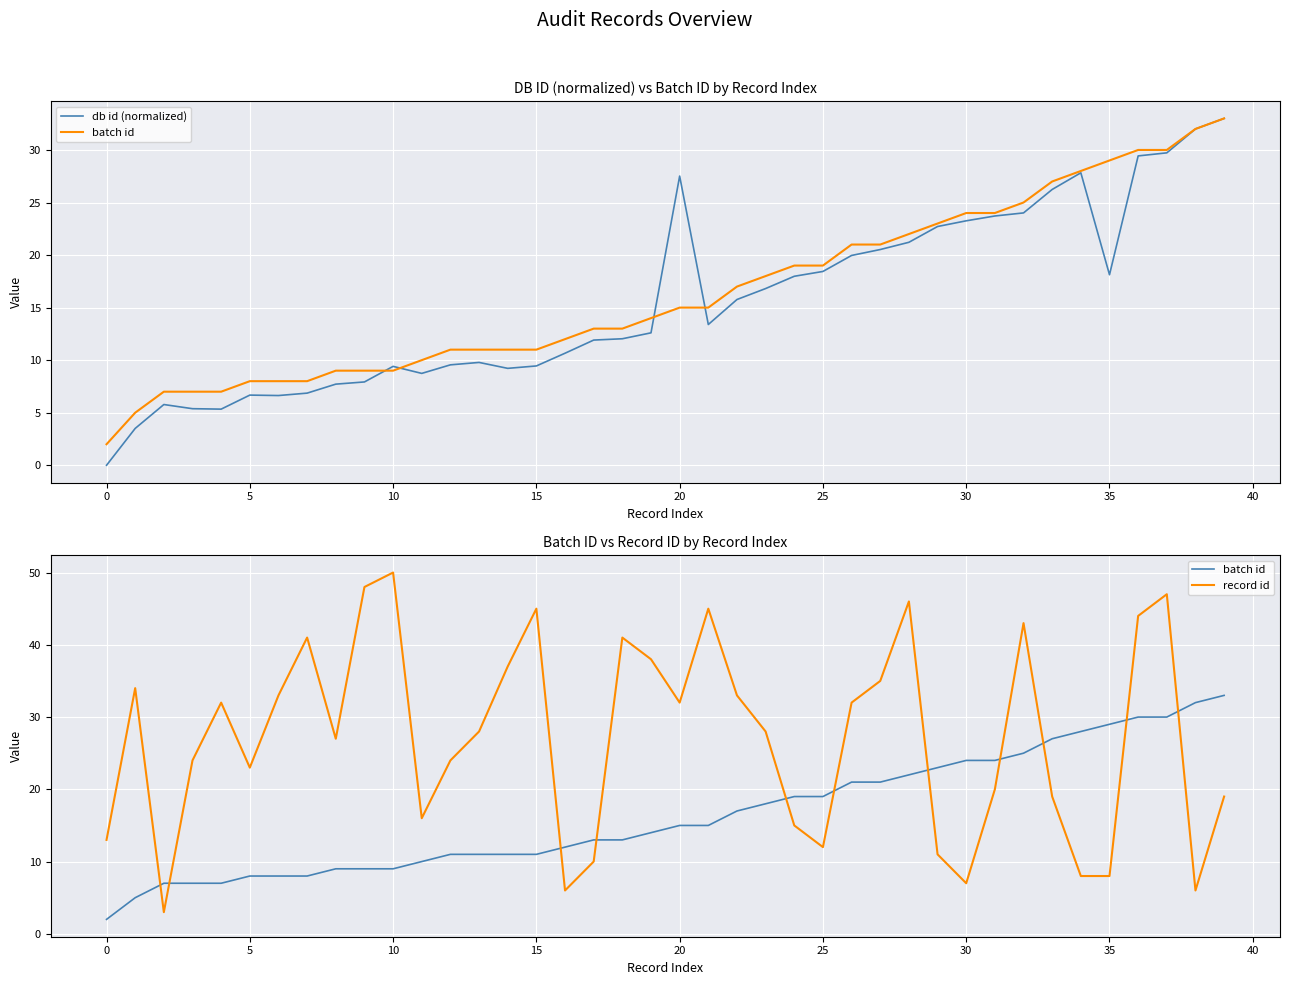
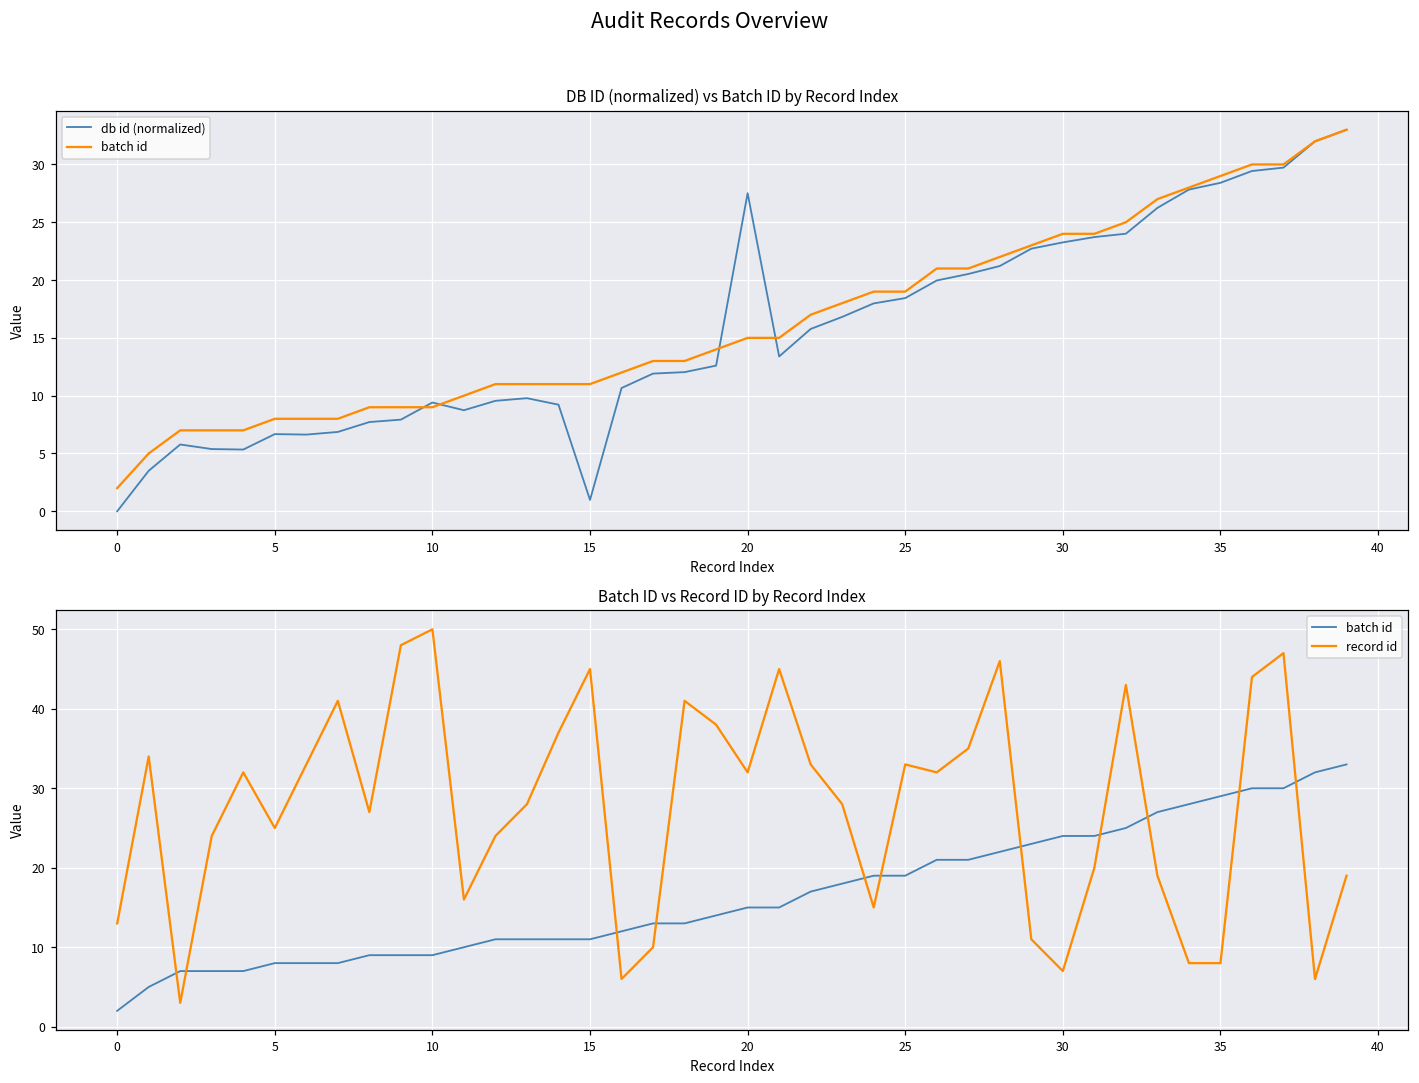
  {
    "DB ID (normalized) vs Batch ID by Record Index": {
      "db id (normalized)": {
        "0": 0.0,
        "5": 6.7,
        "10": 9.4,
-       "15": 9.4,
+       "15": 1.0,
        "20": 27.5,
        "25": 18.4,
        "30": 23.3,
-       "35": 18.1
+       "35": 28.4
      }
    },
    "Batch ID vs Record ID by Record Index": {
      "batch id": {
        "0": 2,
        "5": 8,
        "10": 9,
        "15": 11,
        "20": 15,
        "25": 19,
        "30": 24,
        "35": 29
      },
      "record id": {
        "0": 13,
-       "5": 23,
+       "5": 25,
        "10": 50,
        "15": 45,
        "20": 32,
-       "25": 12,
+       "25": 33,
        "30": 7,
        "35": 8
      }
    }
  }
